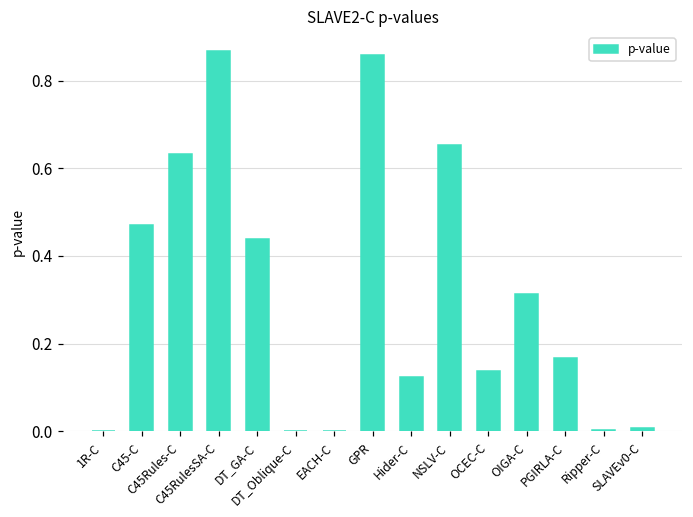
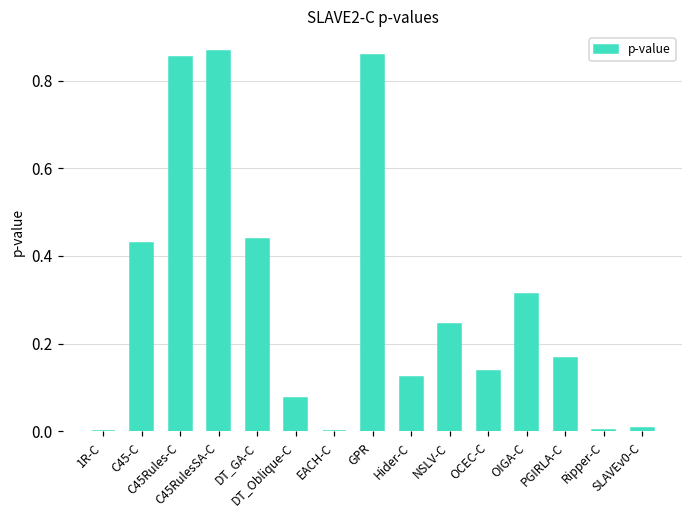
  {
-   "C45-C": 0.47,
-   "C45Rules-C": 0.63,
+   "C45-C": 0.43,
+   "C45Rules-C": 0.85,
    "C45RulesSA-C": 0.87,
    "DT_GA-C": 0.44,
-   "DT_Oblique-C": 0.00,
+   "DT_Oblique-C": 0.07,
    "GPR": 0.86,
    "Hider-C": 0.12,
-   "NSLV-C": 0.65,
+   "NSLV-C": 0.24,
    "OCEC-C": 0.14,
    "OIGA-C": 0.31,
    "PGIRLA-C": 0.17,
    "SLAVEv0-C": 0.01
  }
